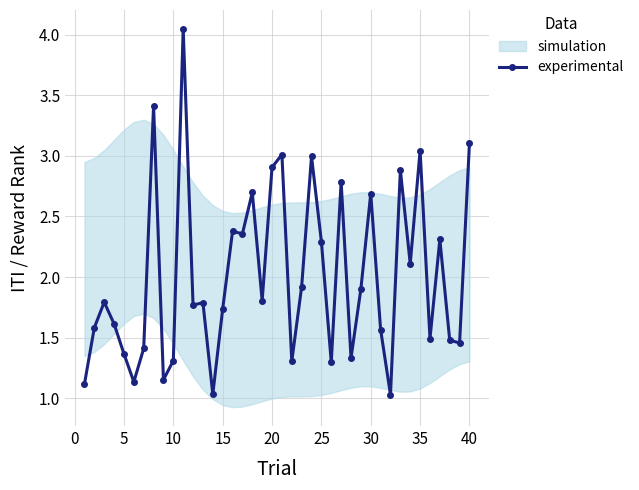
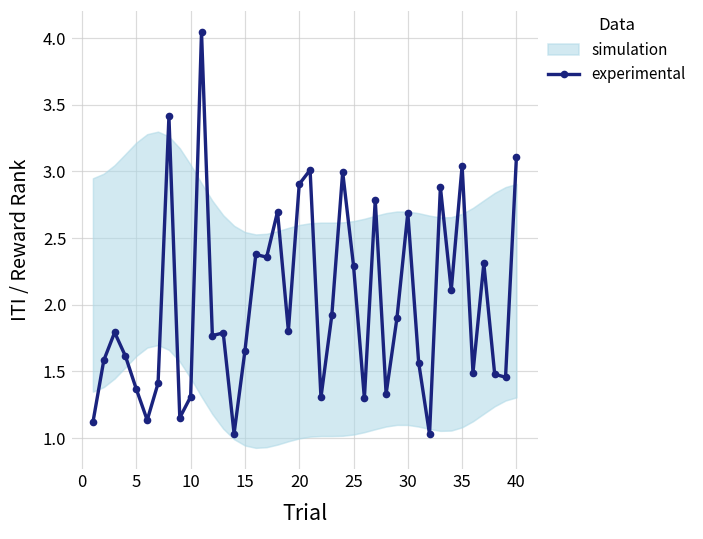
  {
    "experimental": {
      "5": 1.37,
      "10": 1.31,
-     "15": 1.74,
+     "15": 1.65,
      "20": 2.90,
      "25": 2.29,
      "35": 3.04,
      "40": 3.11
    }
  }
